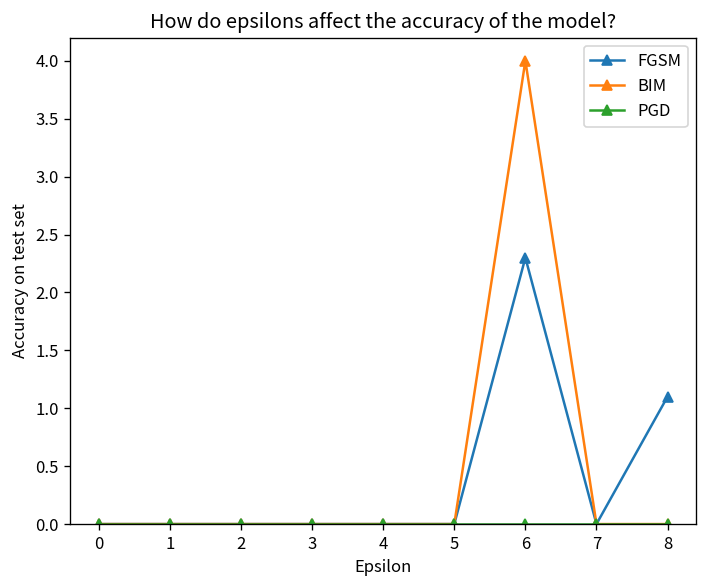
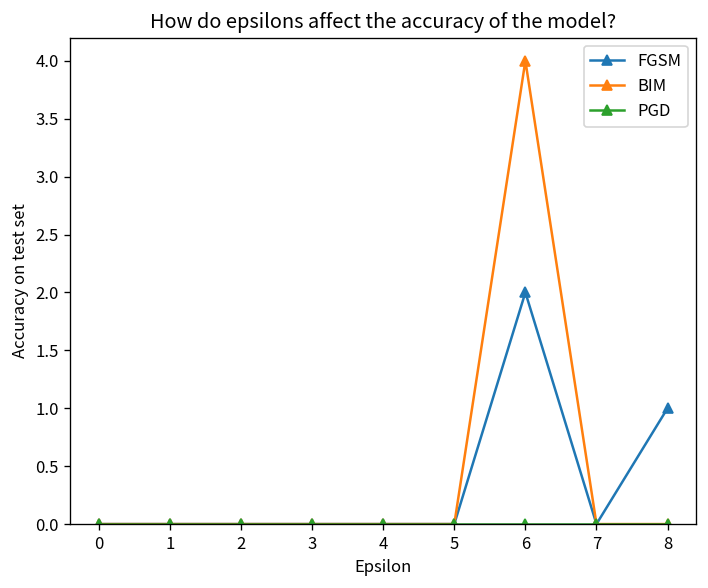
  {
    "FGSM": {
-     "6": 2.3,
-     "8": 1.1
+     "6": 2.0,
+     "8": 1.0
    },
    "BIM": {
      "6": 4.0
    },
    "PGD": {
      "6": 0.0
    }
  }
